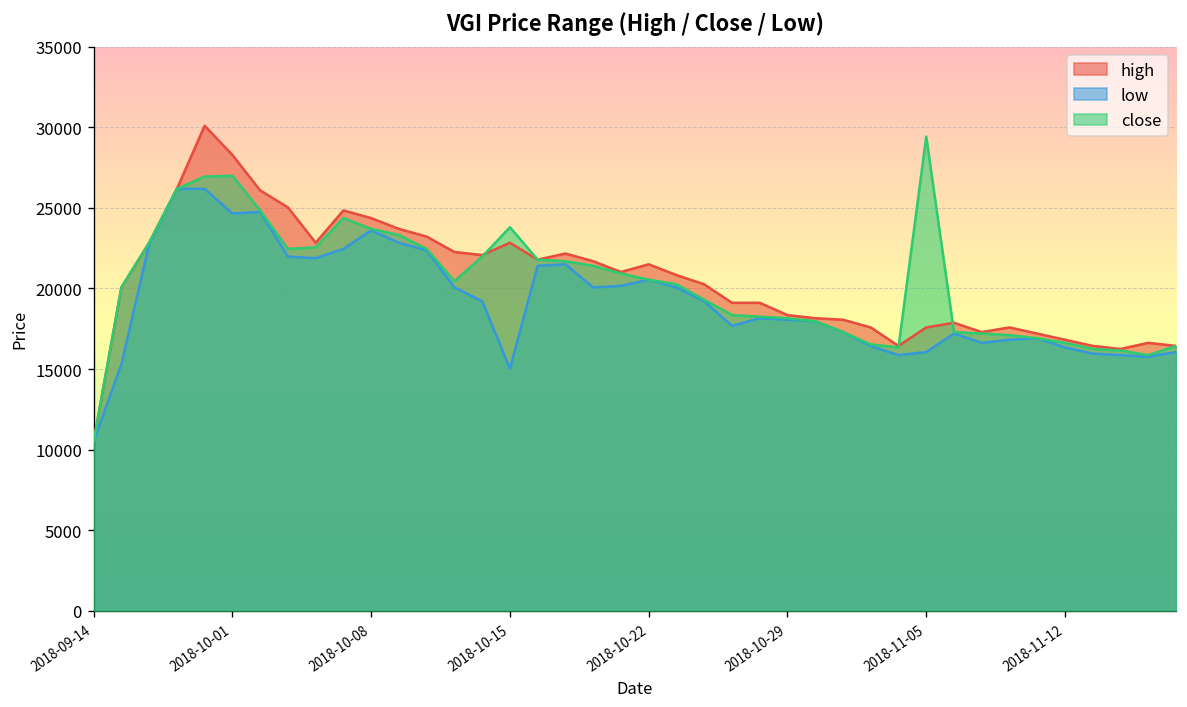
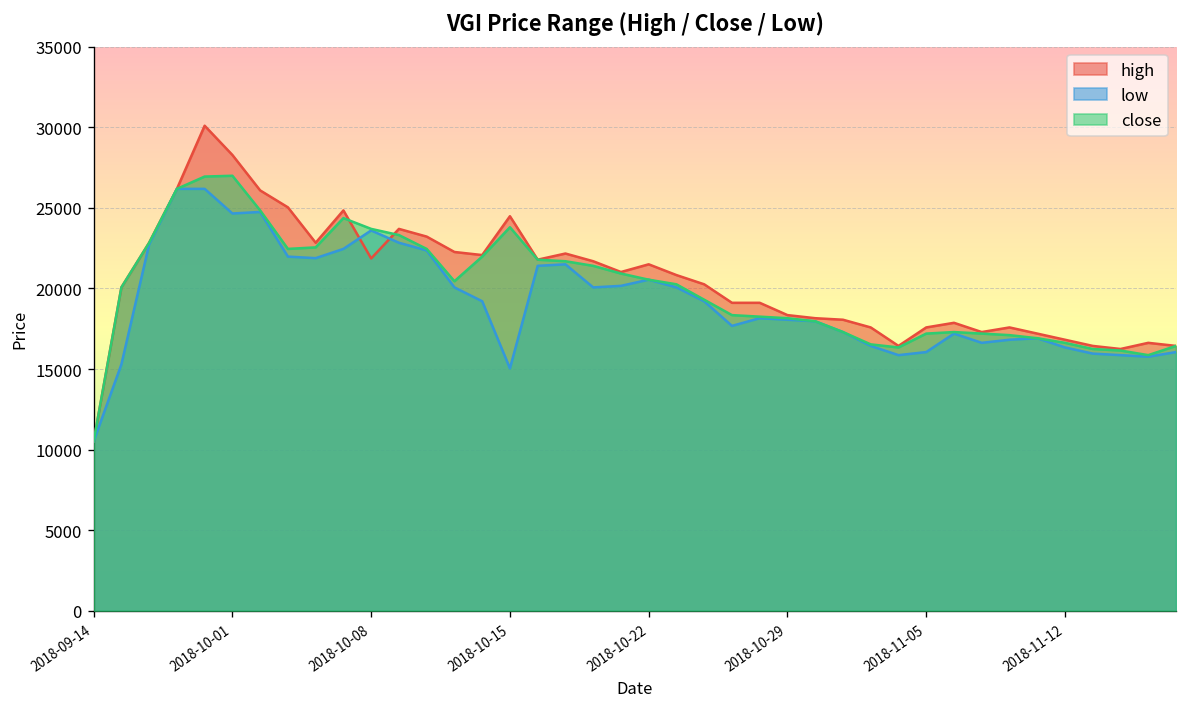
  {
    "high": {
      "2018-10-01": 28300,
-     "2018-10-08": 24400,
-     "2018-10-15": 22800,
+     "2018-10-08": 21900,
+     "2018-10-15": 24500,
      "2018-10-22": 21500,
      "2018-10-29": 18300,
      "2018-11-05": 17600,
      "2018-11-12": 16800
    },
    "low": {
      "2018-10-01": 24700,
      "2018-10-15": 15000,
      "2018-11-05": 16100,
      "2018-11-12": 16300
    },
    "close": {
      "2018-10-01": 27000,
      "2018-10-15": 23800,
-     "2018-11-05": 29400,
+     "2018-11-05": 17200,
      "2018-11-12": 16600
    }
  }
